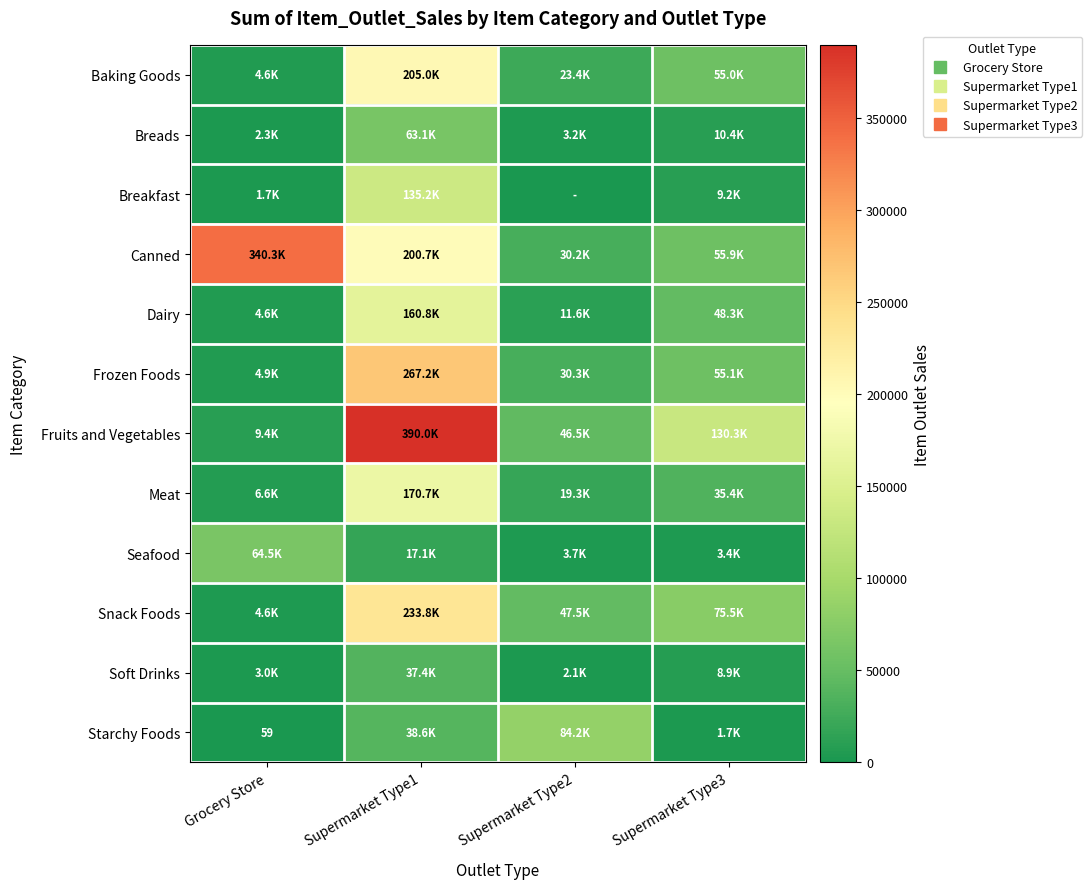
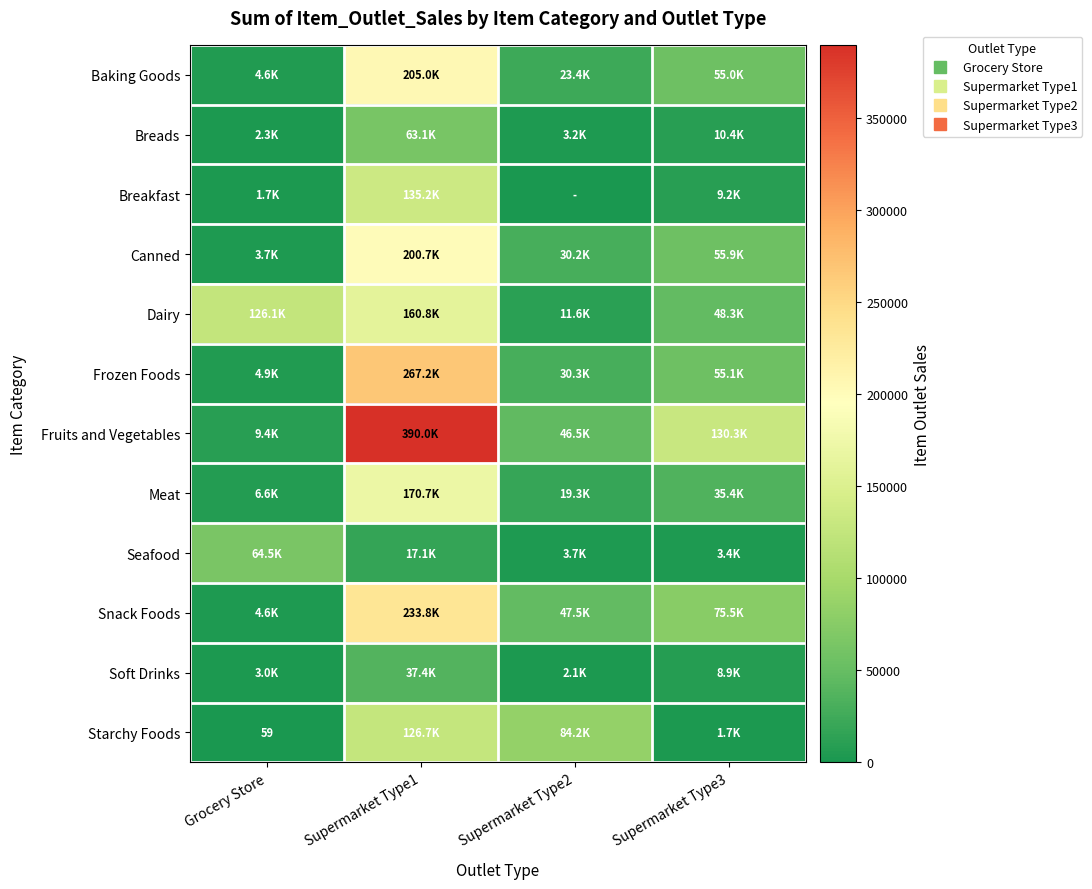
  {
    "Baking Goods": {
      "Grocery Store": "4.6K",
      "Supermarket Type1": "205.0K",
      "Supermarket Type2": "23.4K",
      "Supermarket Type3": "55.0K"
    },
    "Breads": {
      "Grocery Store": "2.3K",
      "Supermarket Type1": "63.1K",
      "Supermarket Type2": "3.2K",
      "Supermarket Type3": "10.4K"
    },
    "Breakfast": {
      "Grocery Store": "1.7K",
      "Supermarket Type1": "135.2K",
      "Supermarket Type3": "9.2K"
    },
    "Canned": {
-     "Grocery Store": "340.3K",
+     "Grocery Store": "3.7K",
      "Supermarket Type1": "200.7K",
      "Supermarket Type2": "30.2K",
      "Supermarket Type3": "55.9K"
    },
    "Dairy": {
-     "Grocery Store": "4.6K",
+     "Grocery Store": "126.1K",
      "Supermarket Type1": "160.8K",
      "Supermarket Type2": "11.6K",
      "Supermarket Type3": "48.3K"
    },
    "Frozen Foods": {
      "Grocery Store": "4.9K",
      "Supermarket Type1": "267.2K",
      "Supermarket Type2": "30.3K",
      "Supermarket Type3": "55.1K"
    },
    "Fruits and Vegetables": {
      "Grocery Store": "9.4K",
      "Supermarket Type1": "390.0K",
      "Supermarket Type2": "46.5K",
      "Supermarket Type3": "130.3K"
    },
    "Meat": {
      "Grocery Store": "6.6K",
      "Supermarket Type1": "170.7K",
      "Supermarket Type2": "19.3K",
      "Supermarket Type3": "35.4K"
    },
    "Seafood": {
      "Grocery Store": "64.5K",
      "Supermarket Type1": "17.1K",
      "Supermarket Type2": "3.7K",
      "Supermarket Type3": "3.4K"
    },
    "Snack Foods": {
      "Grocery Store": "4.6K",
      "Supermarket Type1": "233.8K",
      "Supermarket Type2": "47.5K",
      "Supermarket Type3": "75.5K"
    },
    "Soft Drinks": {
      "Grocery Store": "3.0K",
      "Supermarket Type1": "37.4K",
      "Supermarket Type2": "2.1K",
      "Supermarket Type3": "8.9K"
    },
    "Starchy Foods": {
      "Grocery Store": "59",
-     "Supermarket Type1": "38.6K",
+     "Supermarket Type1": "126.7K",
      "Supermarket Type2": "84.2K",
      "Supermarket Type3": "1.7K"
    }
  }
